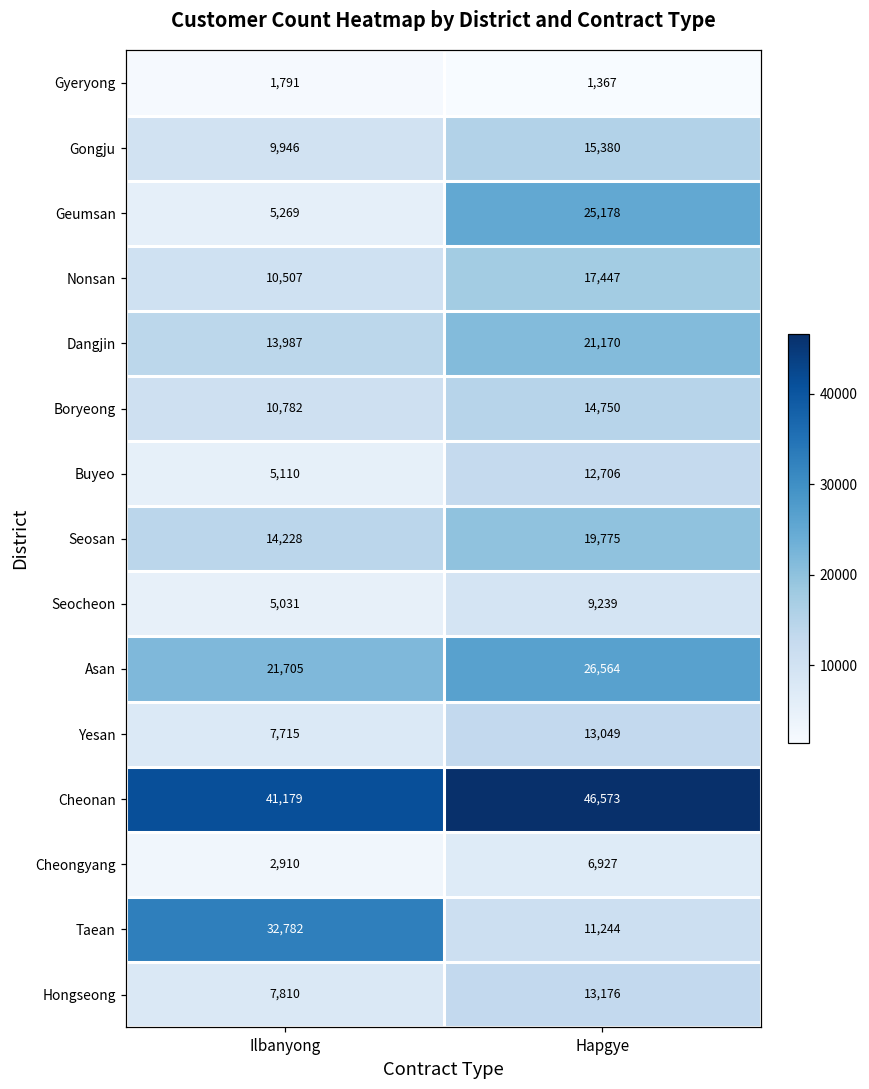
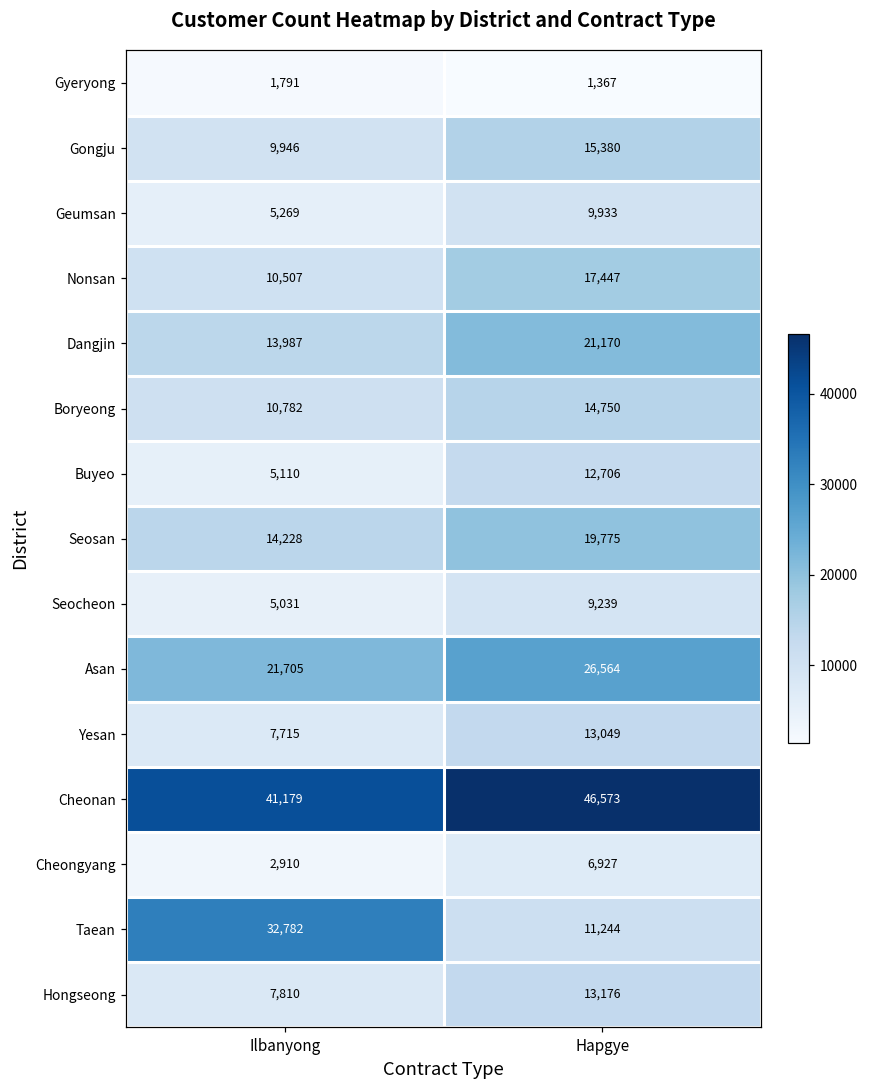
  {
    "Gyeryong": {
      "Ilbanyong": "1,791",
      "Hapgye": "1,367"
    },
    "Gongju": {
      "Ilbanyong": "9,946",
      "Hapgye": "15,380"
    },
    "Geumsan": {
      "Ilbanyong": "5,269",
-     "Hapgye": "25,178"
+     "Hapgye": "9,933"
    },
    "Nonsan": {
      "Ilbanyong": "10,507",
      "Hapgye": "17,447"
    },
    "Dangjin": {
      "Ilbanyong": "13,987",
      "Hapgye": "21,170"
    },
    "Boryeong": {
      "Ilbanyong": "10,782",
      "Hapgye": "14,750"
    },
    "Buyeo": {
      "Ilbanyong": "5,110",
      "Hapgye": "12,706"
    },
    "Seosan": {
      "Ilbanyong": "14,228",
      "Hapgye": "19,775"
    },
    "Seocheon": {
      "Ilbanyong": "5,031",
      "Hapgye": "9,239"
    },
    "Asan": {
      "Ilbanyong": "21,705",
      "Hapgye": "26,564"
    },
    "Yesan": {
      "Ilbanyong": "7,715",
      "Hapgye": "13,049"
    },
    "Cheonan": {
      "Ilbanyong": "41,179",
      "Hapgye": "46,573"
    },
    "Cheongyang": {
      "Ilbanyong": "2,910",
      "Hapgye": "6,927"
    },
    "Taean": {
      "Ilbanyong": "32,782",
      "Hapgye": "11,244"
    },
    "Hongseong": {
      "Ilbanyong": "7,810",
      "Hapgye": "13,176"
    }
  }
